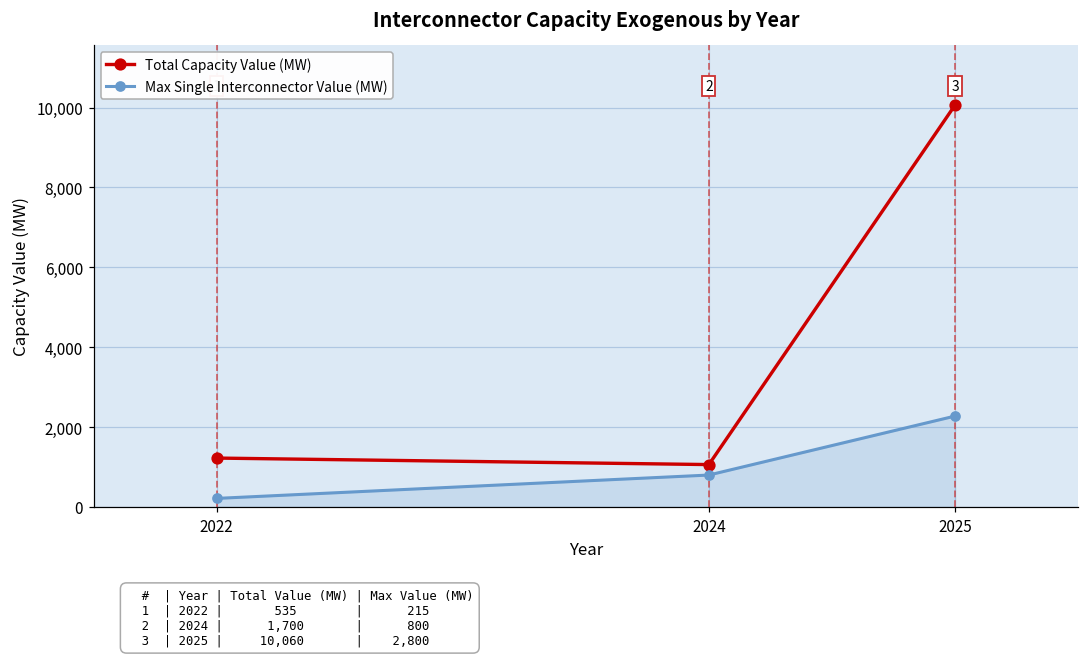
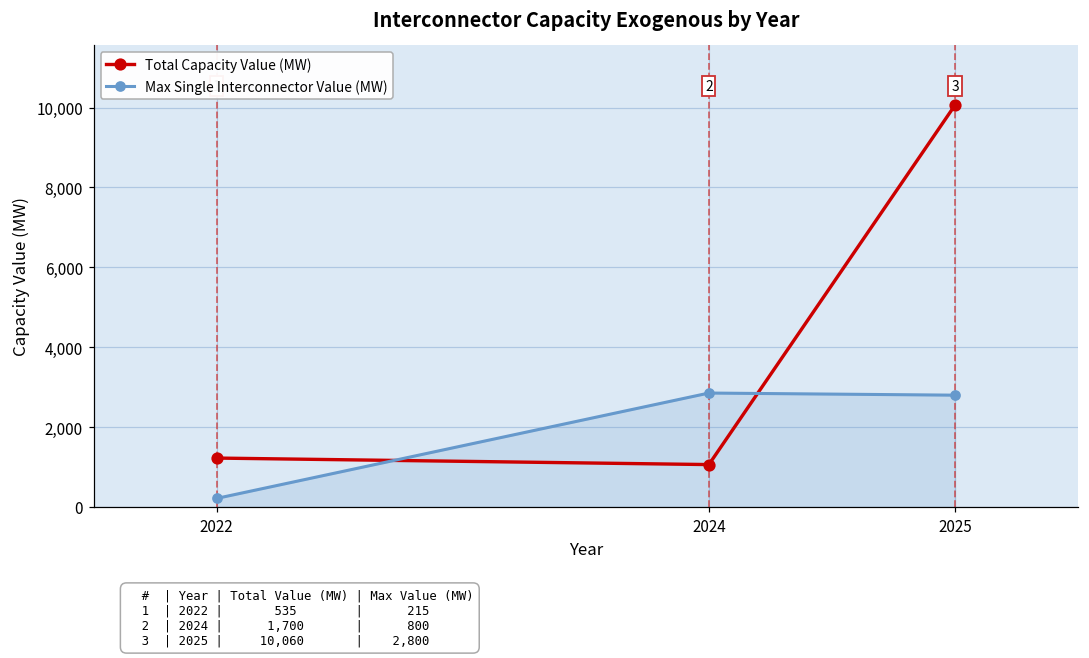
  {
    "Total Capacity Value (MW)": {
      "2022": "1,200",
      "2024": "1,100"
    },
    "Max Single Interconnector Value (MW)": {
      "2022": "200",
-     "2024": "800",
-     "2025": "2,300"
+     "2024": "2,900",
+     "2025": "2,800"
    }
  }
